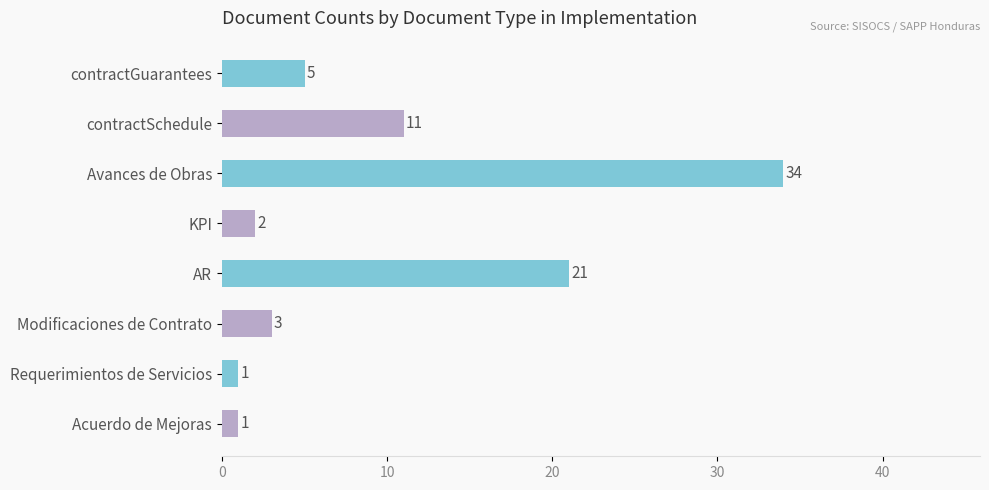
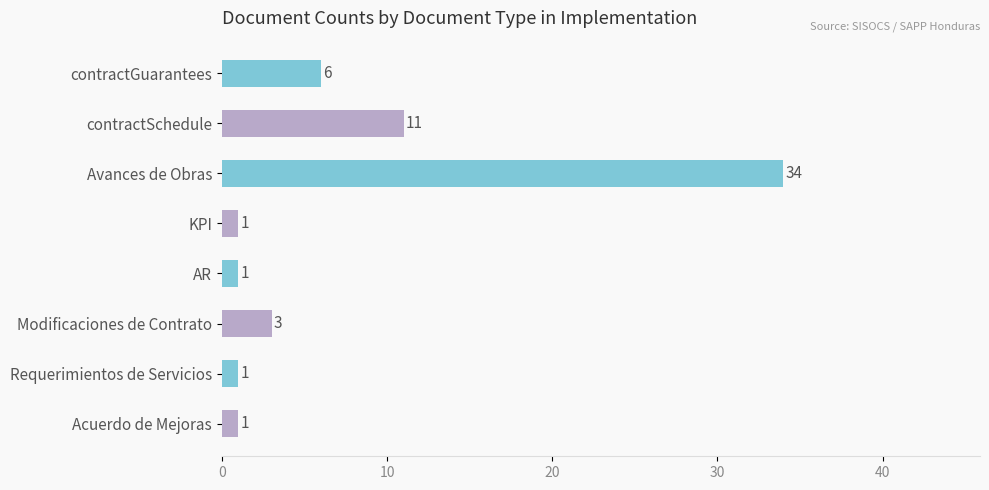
  {
-   "contractGuarantees": 5,
+   "contractGuarantees": 6,
    "contractSchedule": 11,
    "Avances de Obras": 34,
-   "KPI": 2,
-   "AR": 21,
+   "KPI": 1,
+   "AR": 1,
    "Modificaciones de Contrato": 3,
    "Requerimientos de Servicios": 1,
    "Acuerdo de Mejoras": 1
  }
